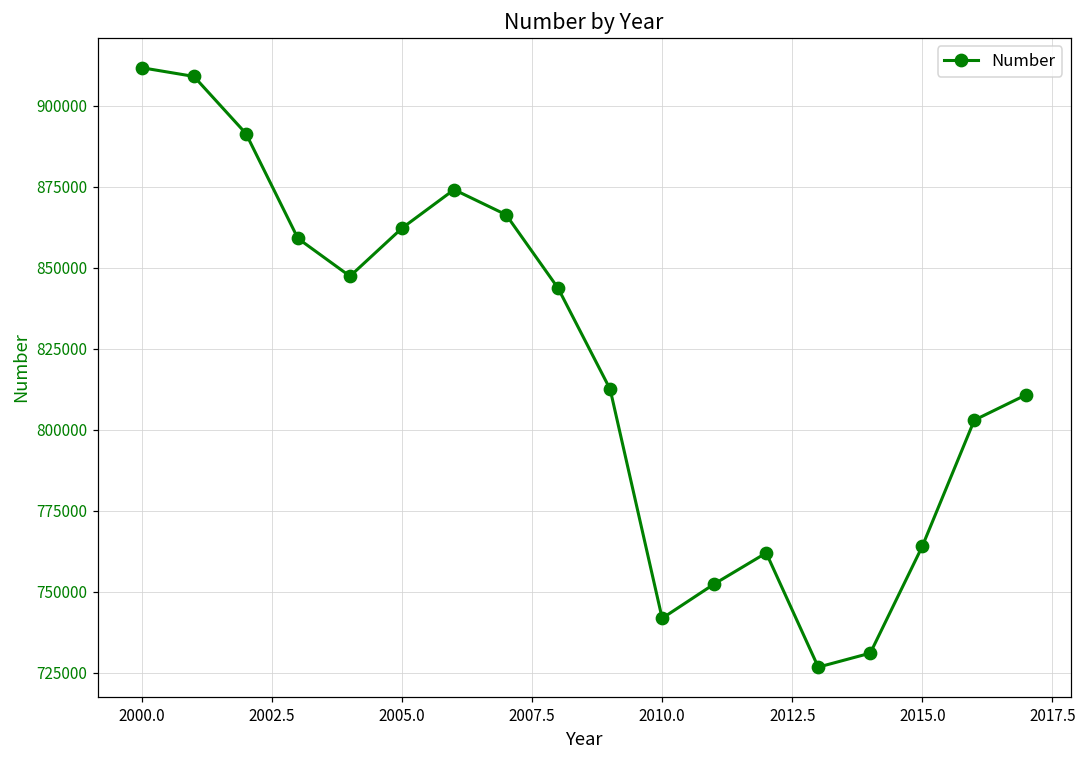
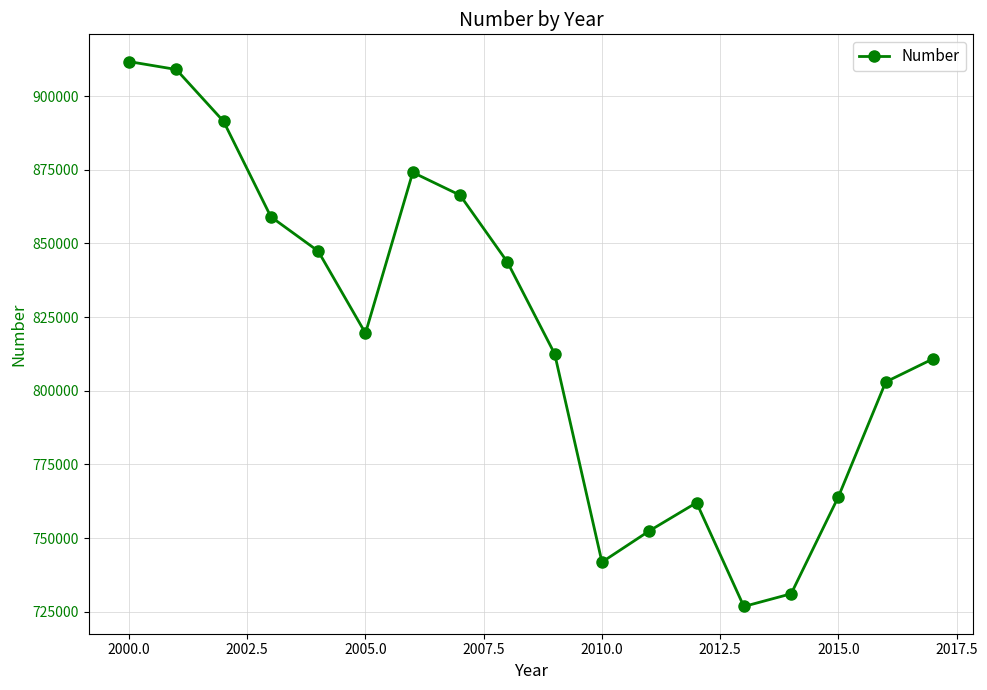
  {
    "2000.0": 912000,
-   "2005.0": 862000,
+   "2005.0": 820000,
    "2010.0": 742000,
    "2015.0": 764000
  }
